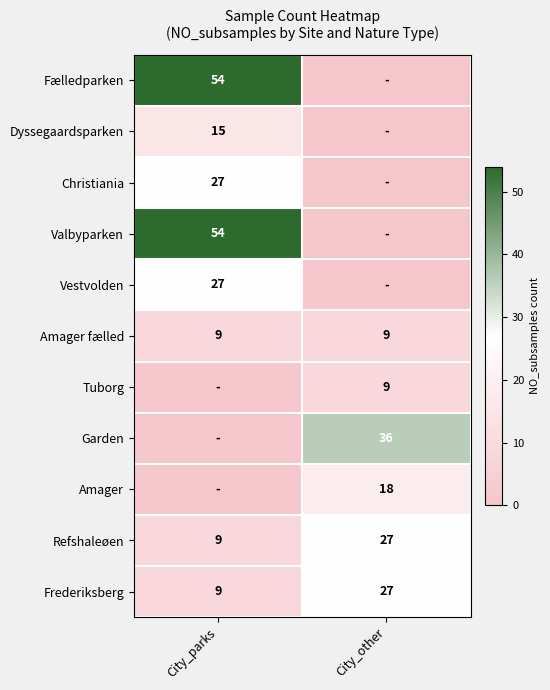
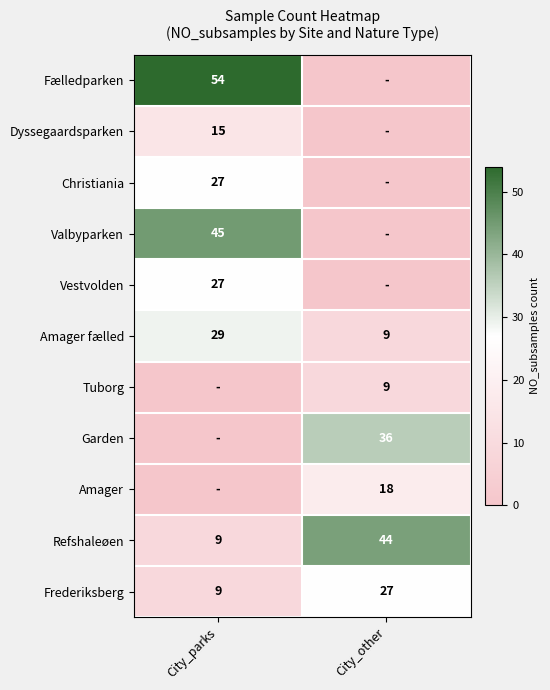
  {
    "Fælledparken": {
      "City_parks": 54
    },
    "Dyssegaardsparken": {
      "City_parks": 15
    },
    "Christiania": {
      "City_parks": 27
    },
    "Valbyparken": {
-     "City_parks": 54
+     "City_parks": 45
    },
    "Vestvolden": {
      "City_parks": 27
    },
    "Amager fælled": {
-     "City_parks": 9,
+     "City_parks": 29,
      "City_other": 9
    },
    "Tuborg": {
      "City_other": 9
    },
    "Garden": {
      "City_other": 36
    },
    "Amager": {
      "City_other": 18
    },
    "Refshaleøen": {
      "City_parks": 9,
-     "City_other": 27
+     "City_other": 44
    },
    "Frederiksberg": {
      "City_parks": 9,
      "City_other": 27
    }
  }
